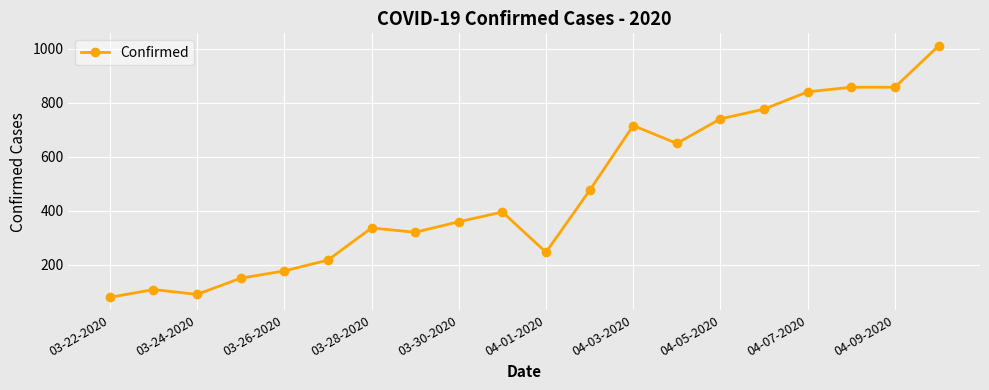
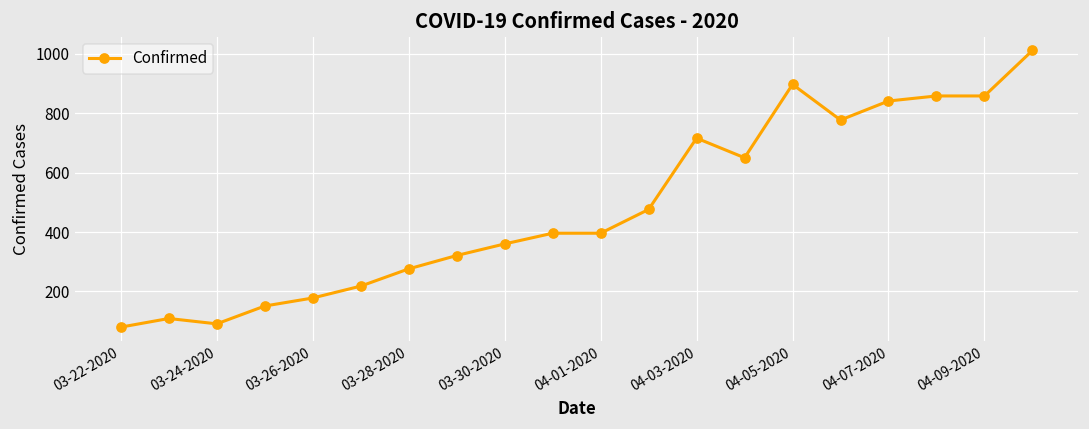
  {
    "03-22-2020": 80,
    "03-24-2020": 90,
    "03-26-2020": 180,
-   "03-28-2020": 340,
+   "03-28-2020": 280,
    "03-30-2020": 360,
-   "04-01-2020": 250,
+   "04-01-2020": 400,
    "04-03-2020": 720,
-   "04-05-2020": 740,
+   "04-05-2020": 900,
    "04-07-2020": 840,
    "04-09-2020": 860
  }
